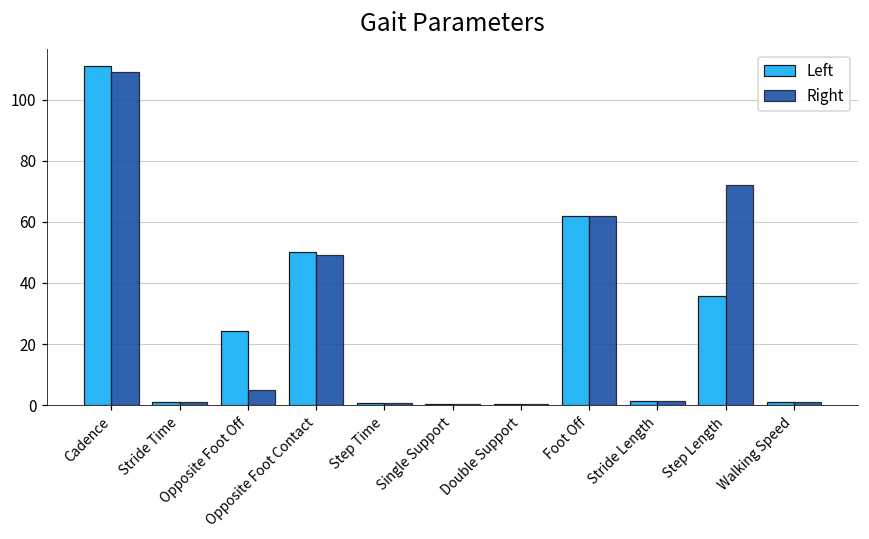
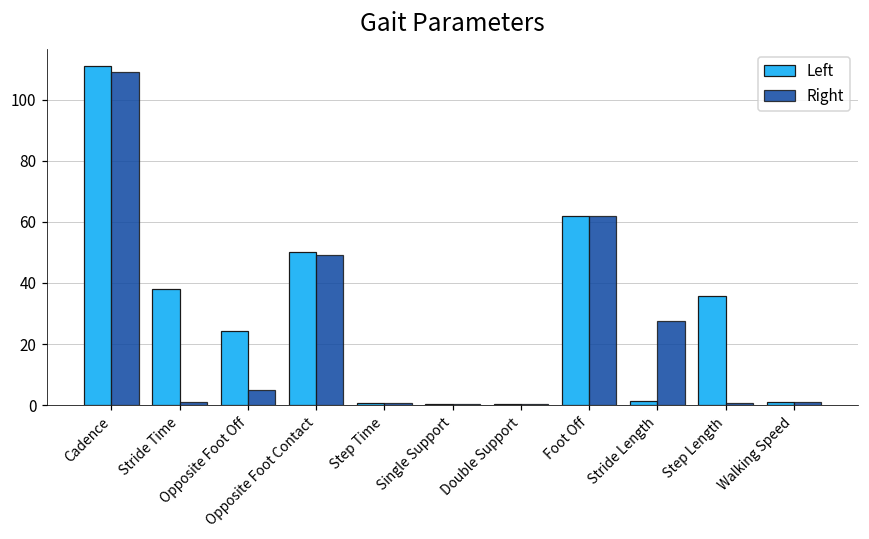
  {
    "Left": {
      "Cadence": 111,
-     "Stride Time": 1,
+     "Stride Time": 38,
      "Opposite Foot Off": 24,
      "Opposite Foot Contact": 50,
      "Foot Off": 62,
      "Stride Length": 1,
      "Step Length": 36,
      "Walking Speed": 1
    },
    "Right": {
      "Cadence": 109,
      "Stride Time": 1,
      "Opposite Foot Off": 5,
      "Opposite Foot Contact": 49,
      "Foot Off": 62,
-     "Stride Length": 1,
-     "Step Length": 72,
+     "Stride Length": 27,
+     "Step Length": 1,
      "Walking Speed": 1
    }
  }
